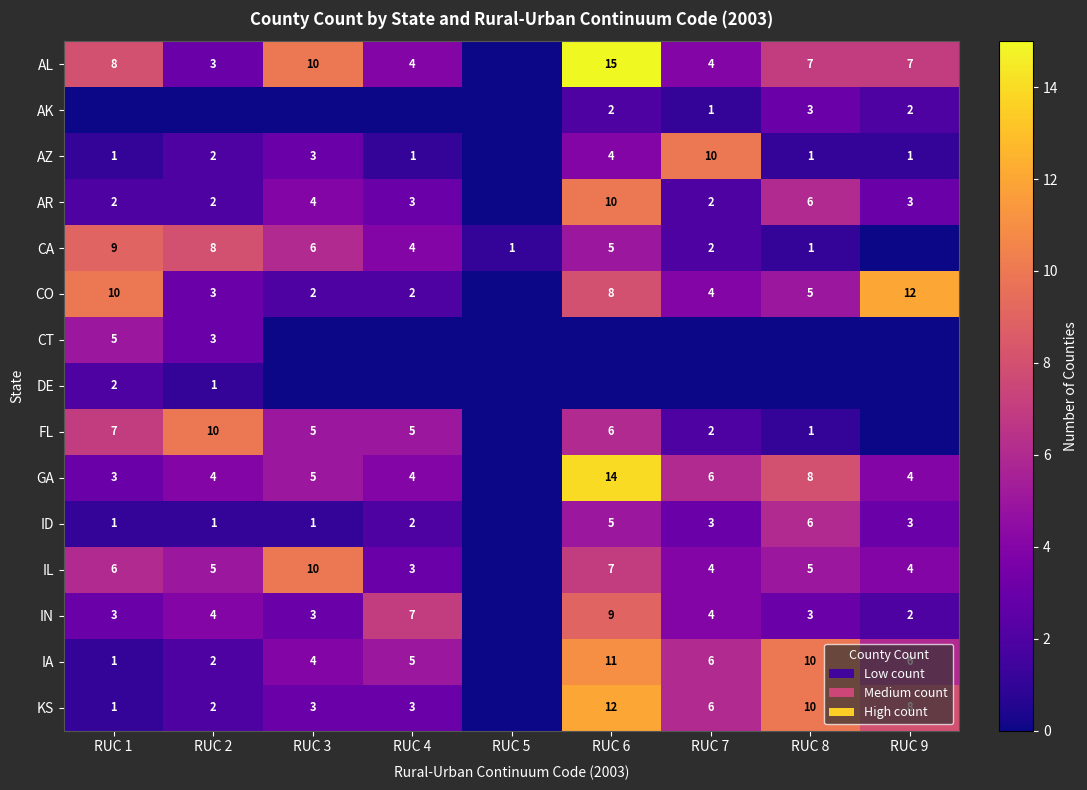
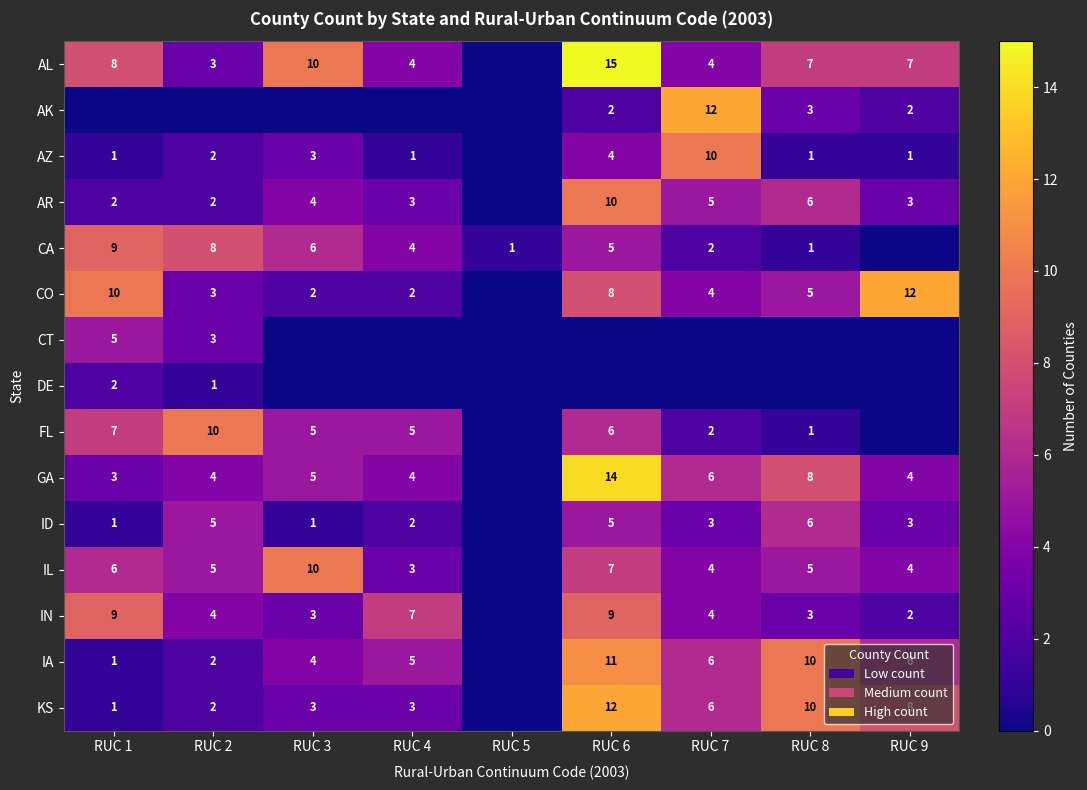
  {
    "AL": {
      "RUC 1": 8,
      "RUC 2": 3,
      "RUC 3": 10,
      "RUC 4": 4,
      "RUC 6": 15,
      "RUC 7": 4,
      "RUC 8": 7,
      "RUC 9": 7
    },
    "AK": {
      "RUC 6": 2,
-     "RUC 7": 1,
+     "RUC 7": 12,
      "RUC 8": 3,
      "RUC 9": 2
    },
    "AZ": {
      "RUC 1": 1,
      "RUC 2": 2,
      "RUC 3": 3,
      "RUC 4": 1,
      "RUC 6": 4,
      "RUC 7": 10,
      "RUC 8": 1,
      "RUC 9": 1
    },
    "AR": {
      "RUC 1": 2,
      "RUC 2": 2,
      "RUC 3": 4,
      "RUC 4": 3,
      "RUC 6": 10,
-     "RUC 7": 2,
+     "RUC 7": 5,
      "RUC 8": 6,
      "RUC 9": 3
    },
    "CA": {
      "RUC 1": 9,
      "RUC 2": 8,
      "RUC 3": 6,
      "RUC 4": 4,
      "RUC 5": 1,
      "RUC 6": 5,
      "RUC 7": 2,
      "RUC 8": 1
    },
    "CO": {
      "RUC 1": 10,
      "RUC 2": 3,
      "RUC 3": 2,
      "RUC 4": 2,
      "RUC 6": 8,
      "RUC 7": 4,
      "RUC 8": 5,
      "RUC 9": 12
    },
    "CT": {
      "RUC 1": 5,
      "RUC 2": 3
    },
    "DE": {
      "RUC 1": 2,
      "RUC 2": 1
    },
    "FL": {
      "RUC 1": 7,
      "RUC 2": 10,
      "RUC 3": 5,
      "RUC 4": 5,
      "RUC 6": 6,
      "RUC 7": 2,
      "RUC 8": 1
    },
    "GA": {
      "RUC 1": 3,
      "RUC 2": 4,
      "RUC 3": 5,
      "RUC 4": 4,
      "RUC 6": 14,
      "RUC 7": 6,
      "RUC 8": 8,
      "RUC 9": 4
    },
    "ID": {
      "RUC 1": 1,
-     "RUC 2": 1,
+     "RUC 2": 5,
      "RUC 3": 1,
      "RUC 4": 2,
      "RUC 6": 5,
      "RUC 7": 3,
      "RUC 8": 6,
      "RUC 9": 3
    },
    "IL": {
      "RUC 1": 6,
      "RUC 2": 5,
      "RUC 3": 10,
      "RUC 4": 3,
      "RUC 6": 7,
      "RUC 7": 4,
      "RUC 8": 5,
      "RUC 9": 4
    },
    "IN": {
-     "RUC 1": 3,
+     "RUC 1": 9,
      "RUC 2": 4,
      "RUC 3": 3,
      "RUC 4": 7,
      "RUC 6": 9,
      "RUC 7": 4,
      "RUC 8": 3,
      "RUC 9": 2
    },
    "IA": {
      "RUC 1": 1,
      "RUC 2": 2,
      "RUC 3": 4,
      "RUC 4": 5,
      "RUC 6": 11,
      "RUC 7": 6,
      "RUC 8": 10
    },
    "KS": {
      "RUC 1": 1,
      "RUC 2": 2,
      "RUC 3": 3,
      "RUC 4": 3,
      "RUC 6": 12,
      "RUC 7": 6,
      "RUC 8": 10
    }
  }
